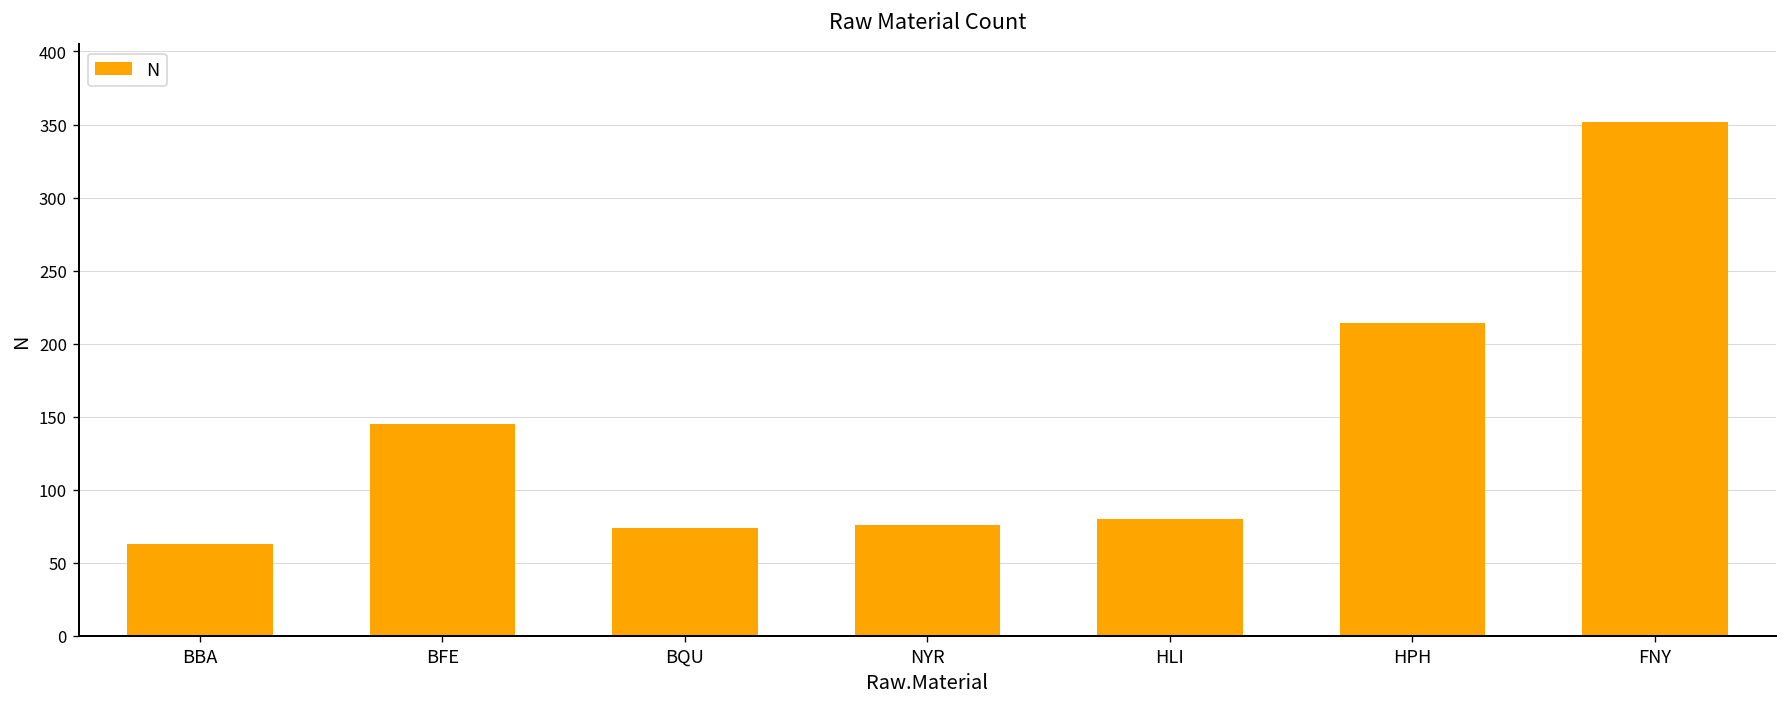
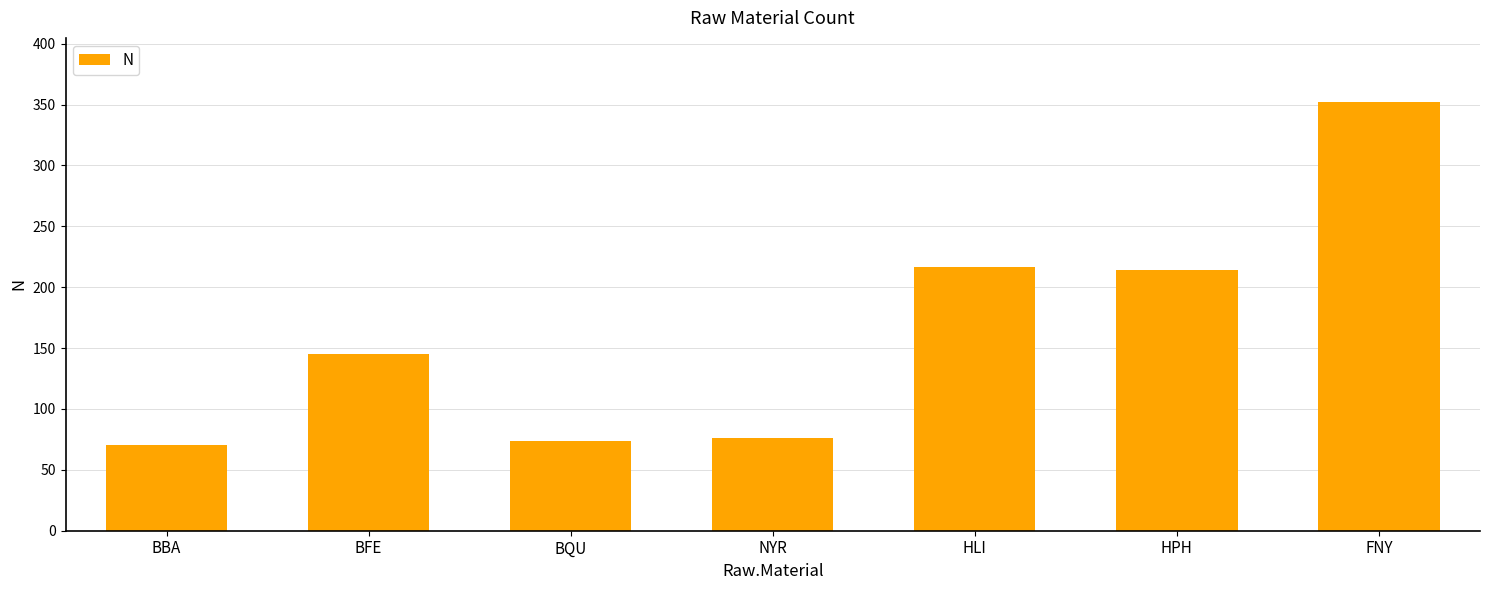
  {
-   "BBA": 63,
+   "BBA": 70,
    "BFE": 145,
    "BQU": 74,
    "NYR": 76,
-   "HLI": 80,
+   "HLI": 217,
    "HPH": 214,
    "FNY": 352
  }
